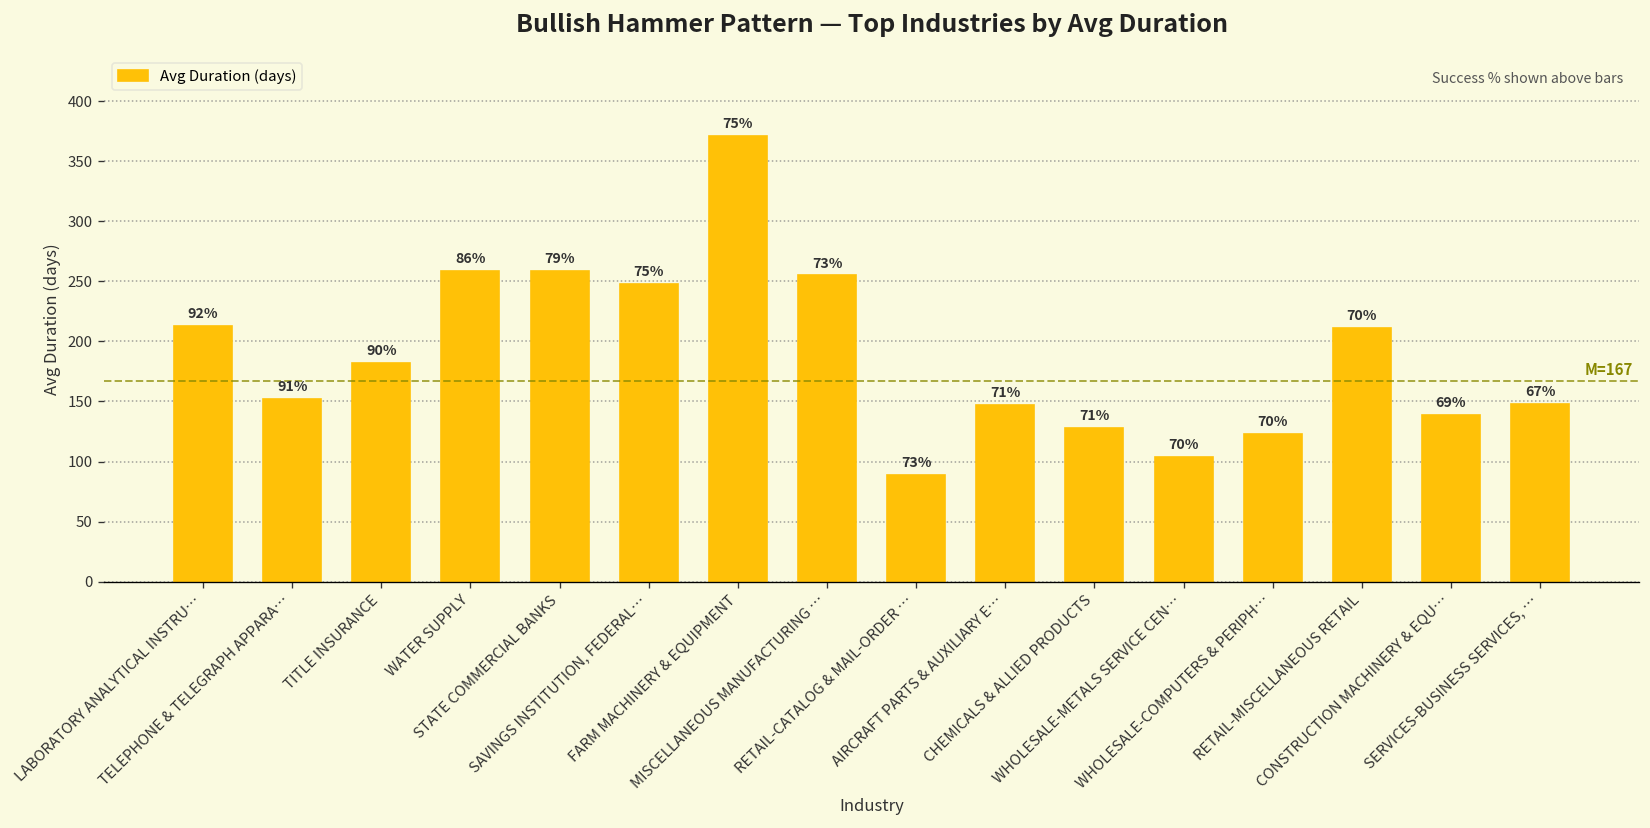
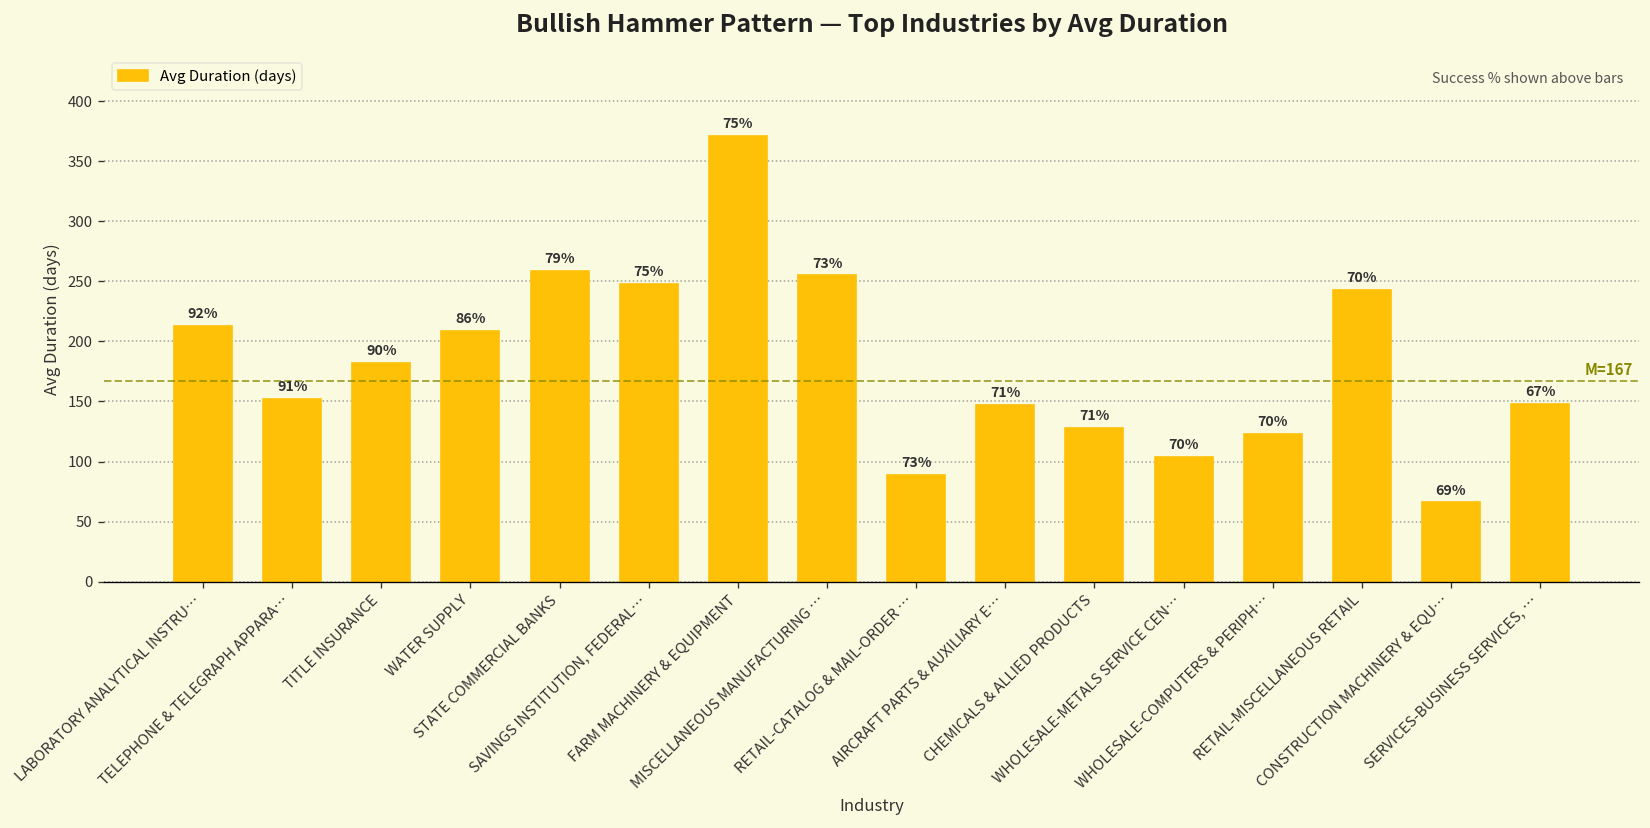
  {
-   "WATER SUPPLY": 259,
-   "RETAIL-MISCELLANEOUS RETAIL": 211,
-   "CONSTRUCTION MACHINERY & EQU…": 139
+   "WATER SUPPLY": 209,
+   "RETAIL-MISCELLANEOUS RETAIL": 243,
+   "CONSTRUCTION MACHINERY & EQU…": 66
  }
